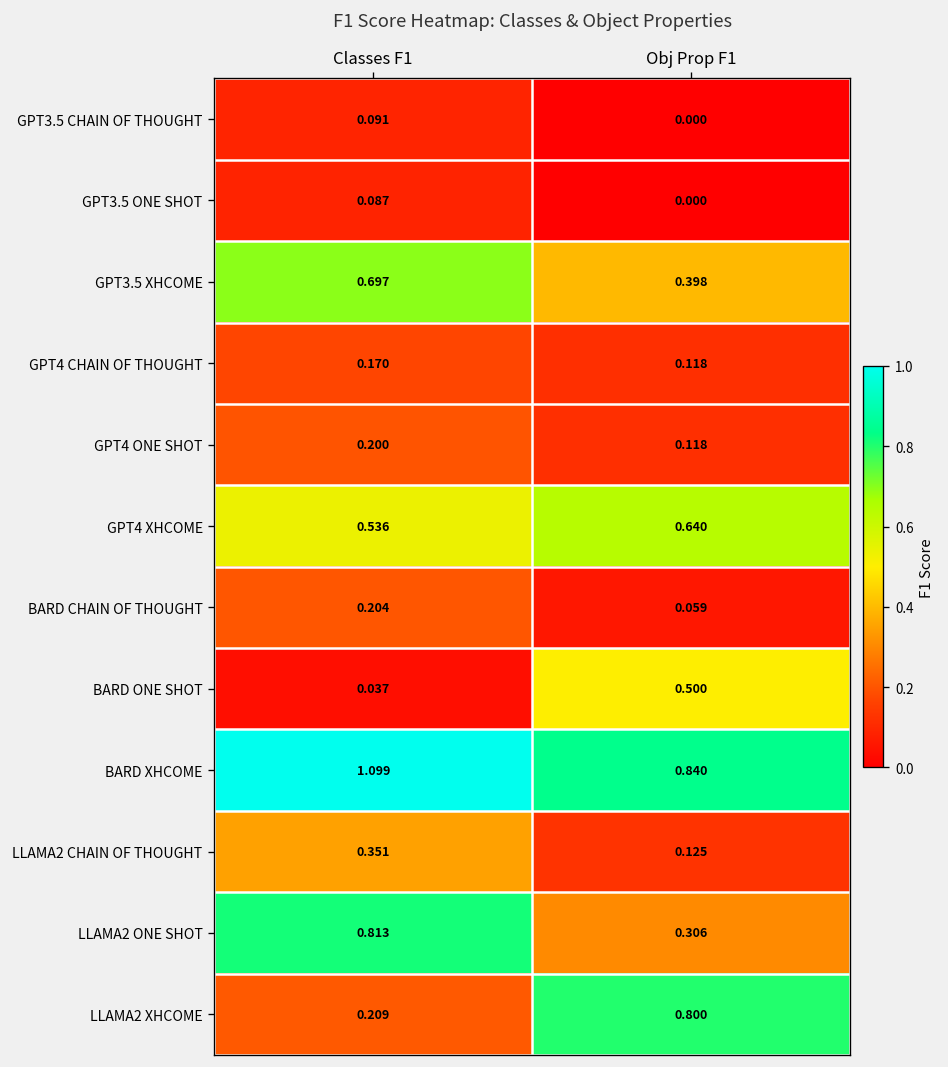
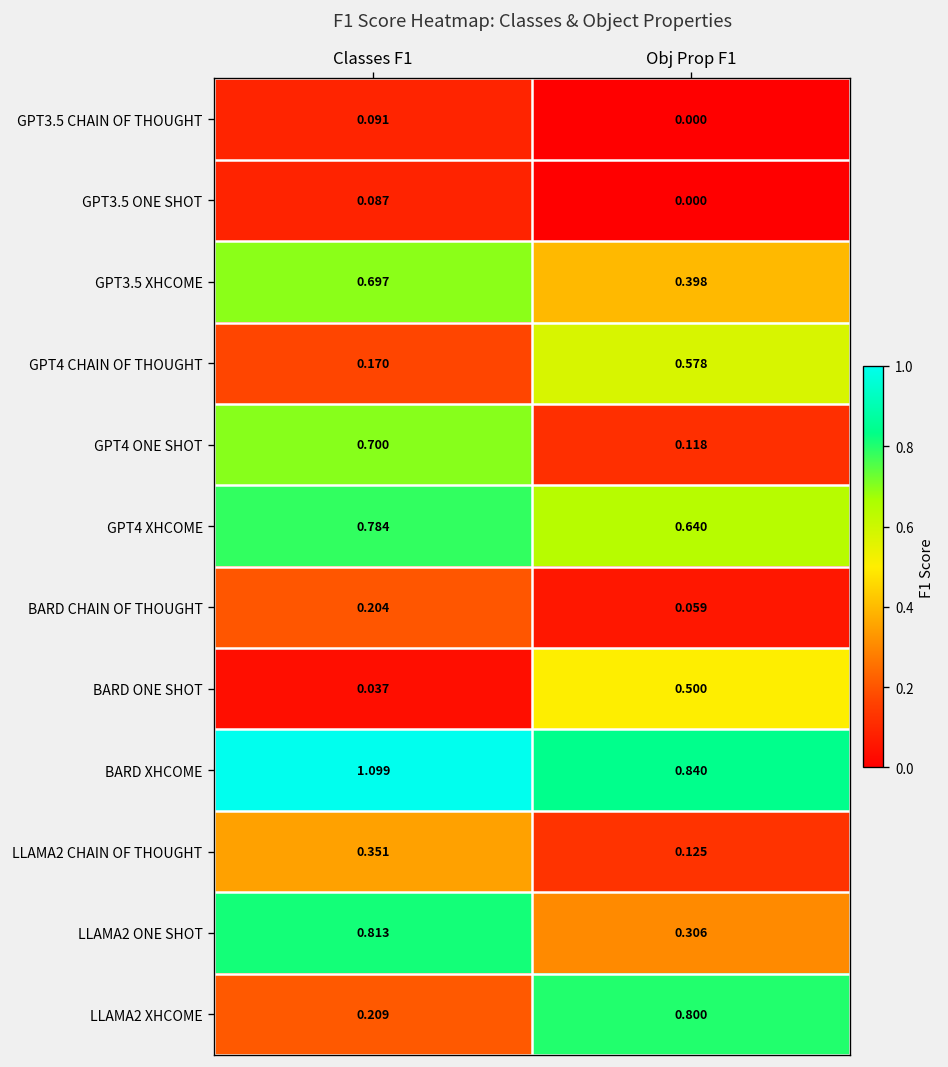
  {
    "GPT3.5 CHAIN OF THOUGHT": {
      "Classes F1": 0.091,
      "Obj Prop F1": 0.000
    },
    "GPT3.5 ONE SHOT": {
      "Classes F1": 0.087,
      "Obj Prop F1": 0.000
    },
    "GPT3.5 XHCOME": {
      "Classes F1": 0.697,
      "Obj Prop F1": 0.398
    },
    "GPT4 CHAIN OF THOUGHT": {
      "Classes F1": 0.170,
-     "Obj Prop F1": 0.118
+     "Obj Prop F1": 0.578
    },
    "GPT4 ONE SHOT": {
-     "Classes F1": 0.200,
+     "Classes F1": 0.700,
      "Obj Prop F1": 0.118
    },
    "GPT4 XHCOME": {
-     "Classes F1": 0.536,
+     "Classes F1": 0.784,
      "Obj Prop F1": 0.640
    },
    "BARD CHAIN OF THOUGHT": {
      "Classes F1": 0.204,
      "Obj Prop F1": 0.059
    },
    "BARD ONE SHOT": {
      "Classes F1": 0.037,
      "Obj Prop F1": 0.500
    },
    "BARD XHCOME": {
      "Classes F1": 1.099,
      "Obj Prop F1": 0.840
    },
    "LLAMA2 CHAIN OF THOUGHT": {
      "Classes F1": 0.351,
      "Obj Prop F1": 0.125
    },
    "LLAMA2 ONE SHOT": {
      "Classes F1": 0.813,
      "Obj Prop F1": 0.306
    },
    "LLAMA2 XHCOME": {
      "Classes F1": 0.209,
      "Obj Prop F1": 0.800
    }
  }
